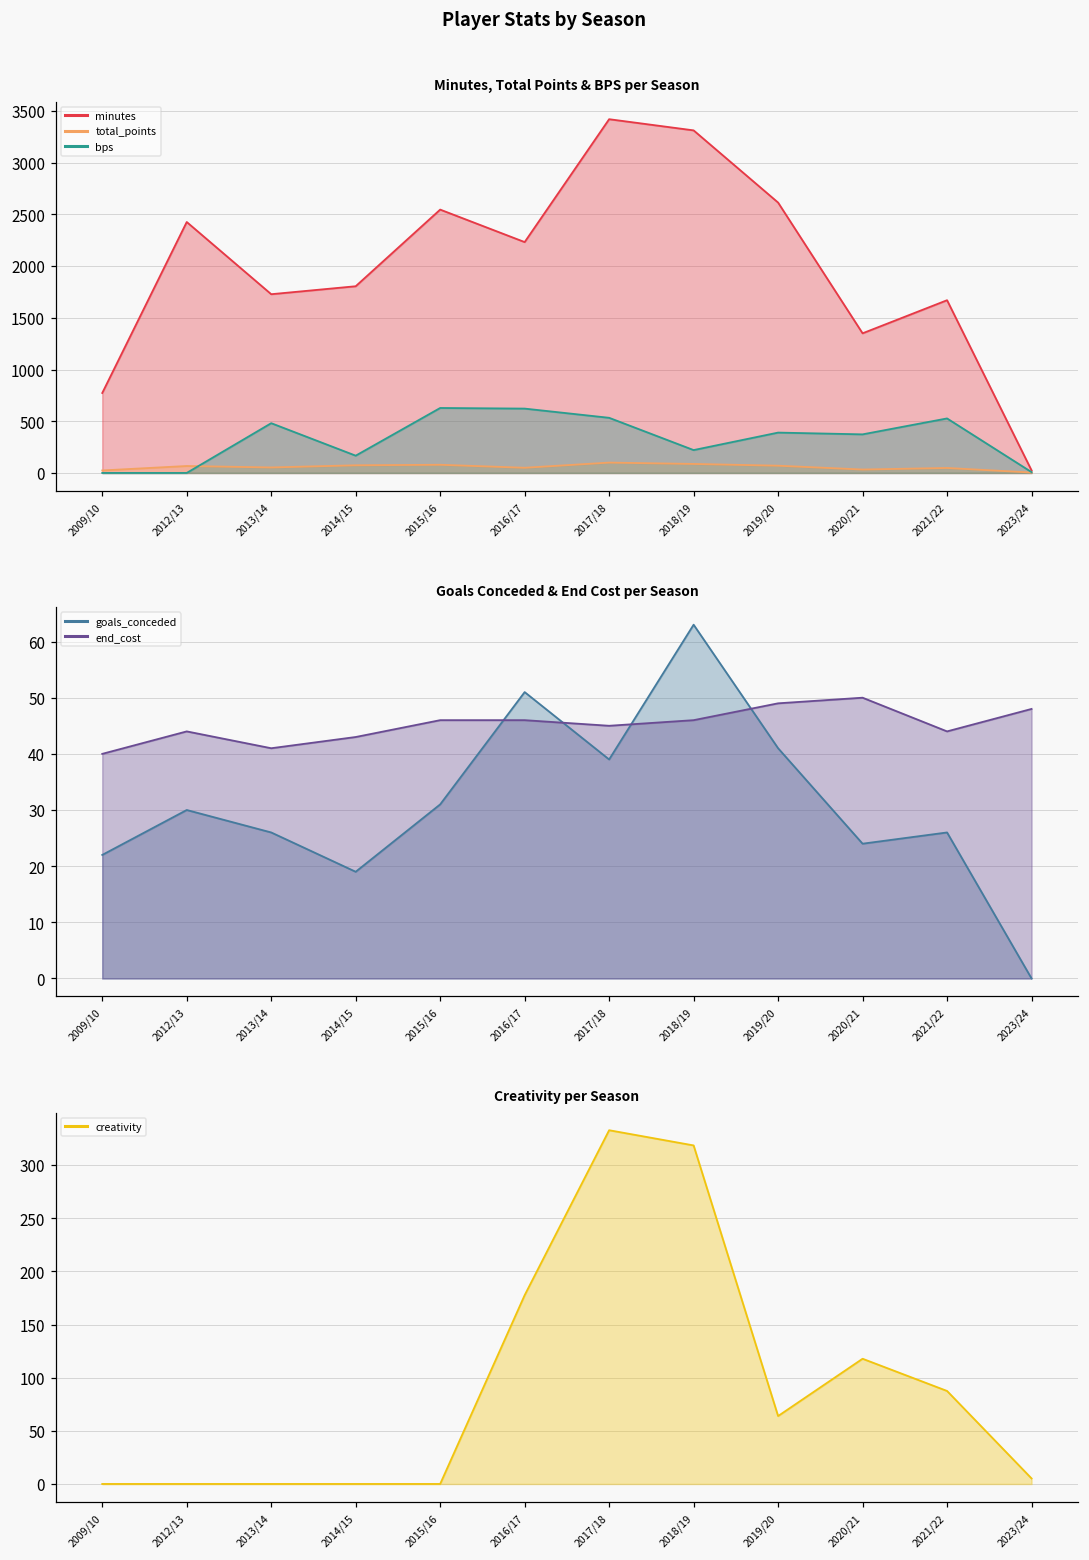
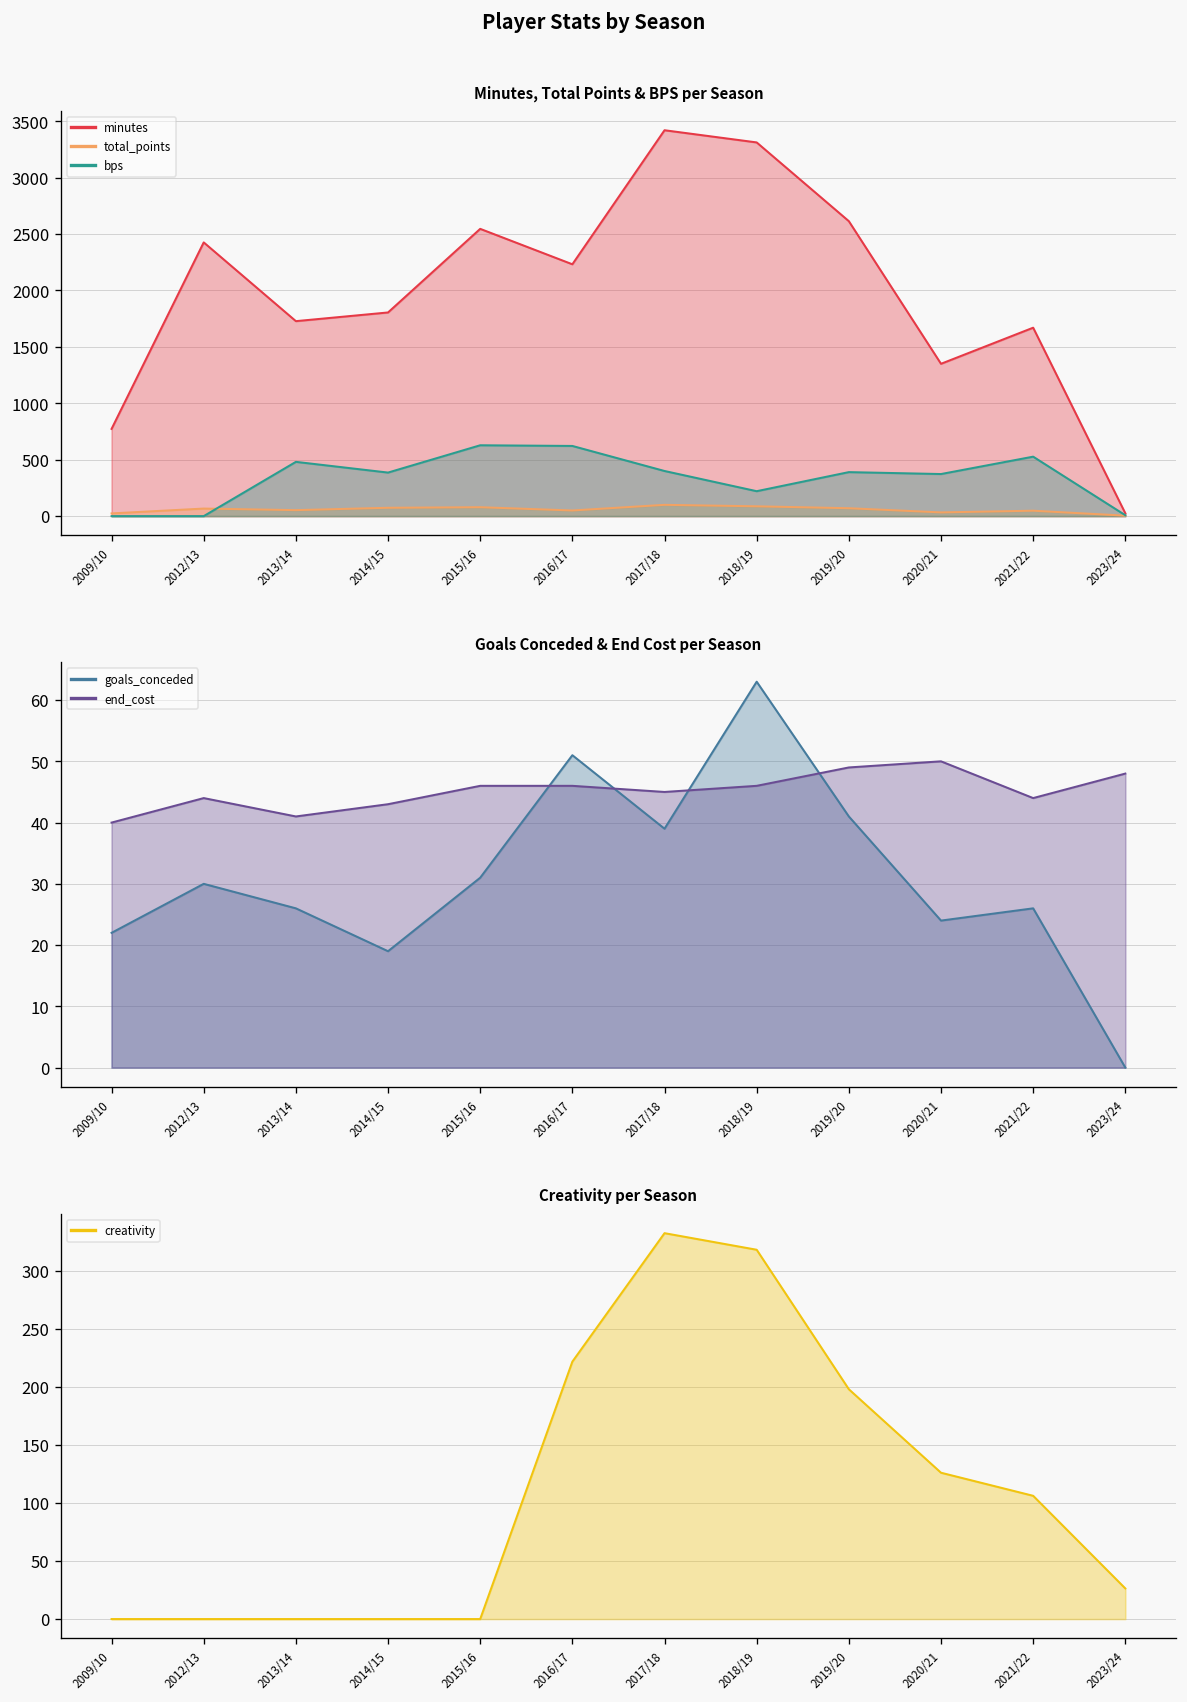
  {
    "Minutes, Total Points & BPS per Season": {
      "bps": {
        "2012/13": 0,
        "2013/14": 500,
-       "2014/15": 200,
+       "2014/15": 400,
        "2015/16": 600,
        "2016/17": 600,
-       "2017/18": 500,
+       "2017/18": 400,
        "2018/19": 200,
        "2019/20": 400,
        "2020/21": 400,
        "2021/22": 500
      }
    },
    "Creativity per Season": {
      "2009/10": 0,
      "2012/13": 0,
      "2013/14": 0,
      "2014/15": 0,
      "2015/16": 0,
-     "2016/17": 180,
+     "2016/17": 220,
      "2017/18": 330,
      "2018/19": 320,
-     "2019/20": 60,
-     "2020/21": 120,
-     "2021/22": 90,
-     "2023/24": 10
+     "2019/20": 200,
+     "2020/21": 130,
+     "2021/22": 110,
+     "2023/24": 30
    }
  }
